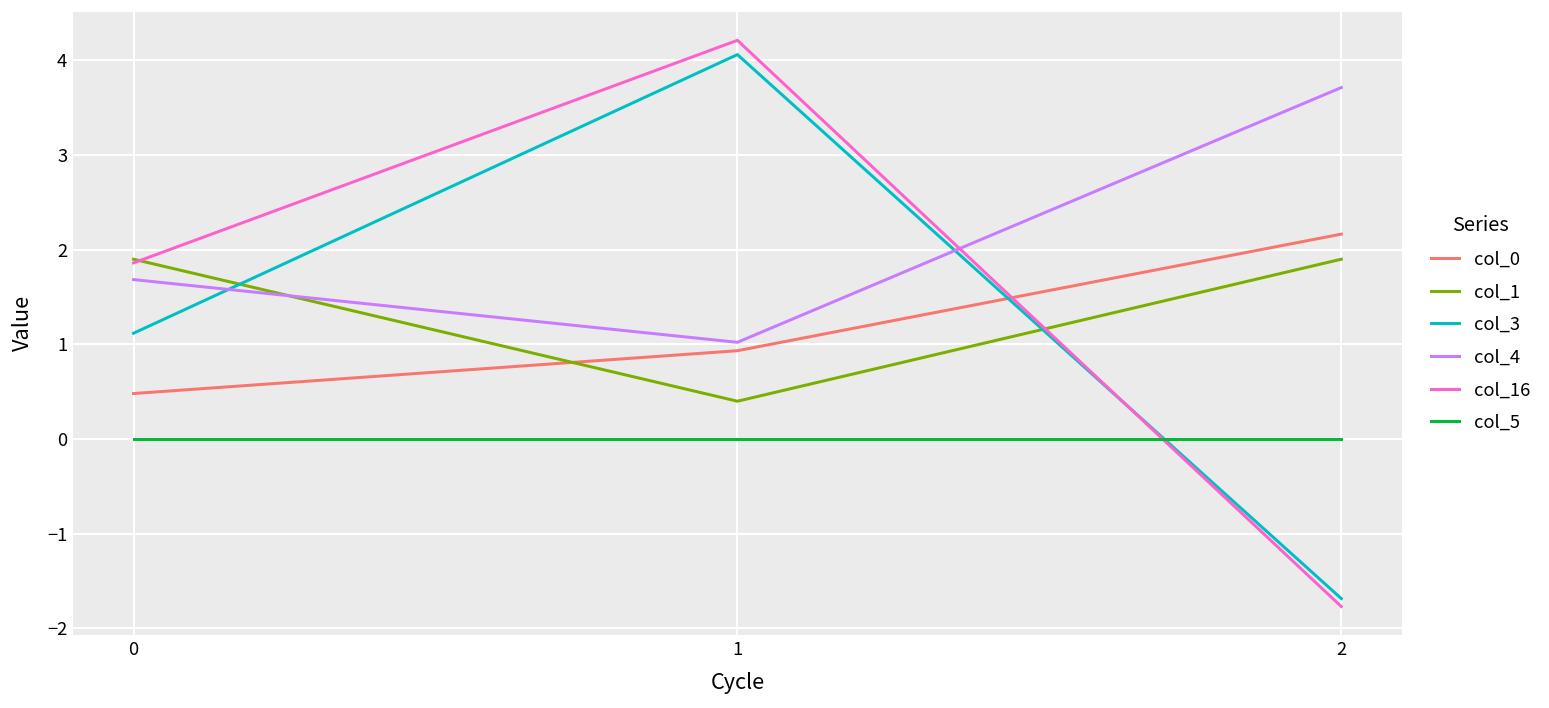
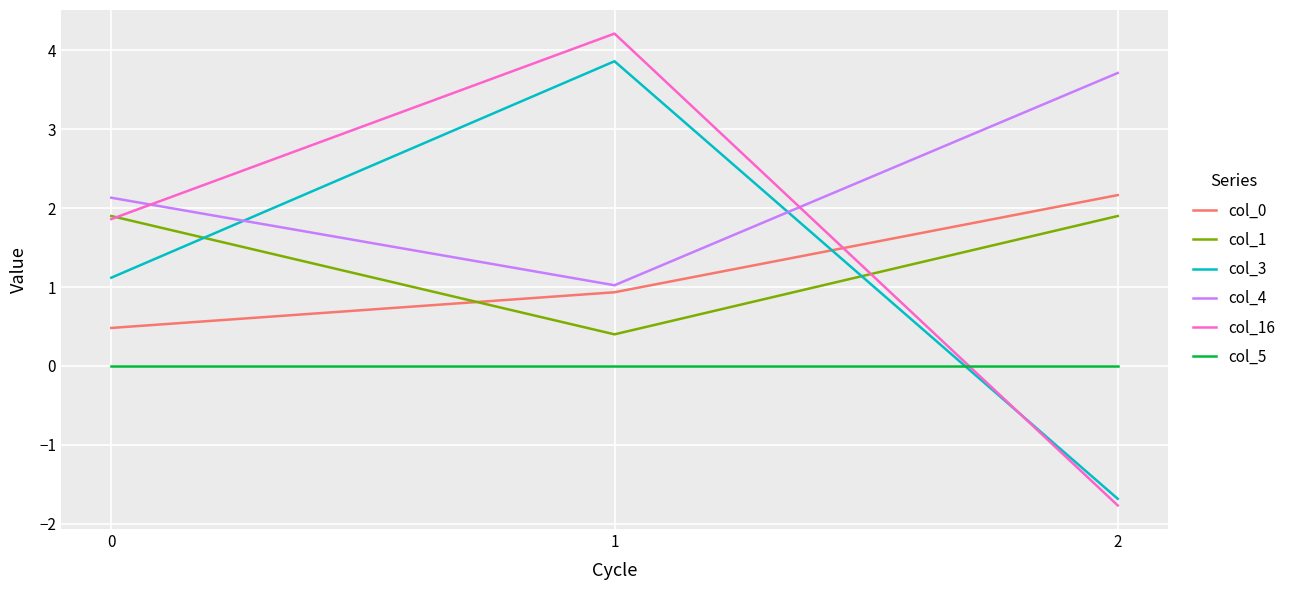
  {
    "col_0": {
      "0": 0.5,
      "1": 0.9,
      "2": 2.2
    },
    "col_1": {
      "0": 1.9,
      "1": 0.4,
      "2": 1.9
    },
    "col_3": {
      "0": 1.1,
-     "1": 4.1,
+     "1": 3.9,
      "2": -1.7
    },
    "col_4": {
-     "0": 1.7,
+     "0": 2.1,
      "1": 1.0,
      "2": 3.7
    },
    "col_16": {
      "0": 1.9,
      "1": 4.2,
      "2": -1.8
    },
    "col_5": {
      "0": 0.0,
      "1": 0.0,
      "2": 0.0
    }
  }
